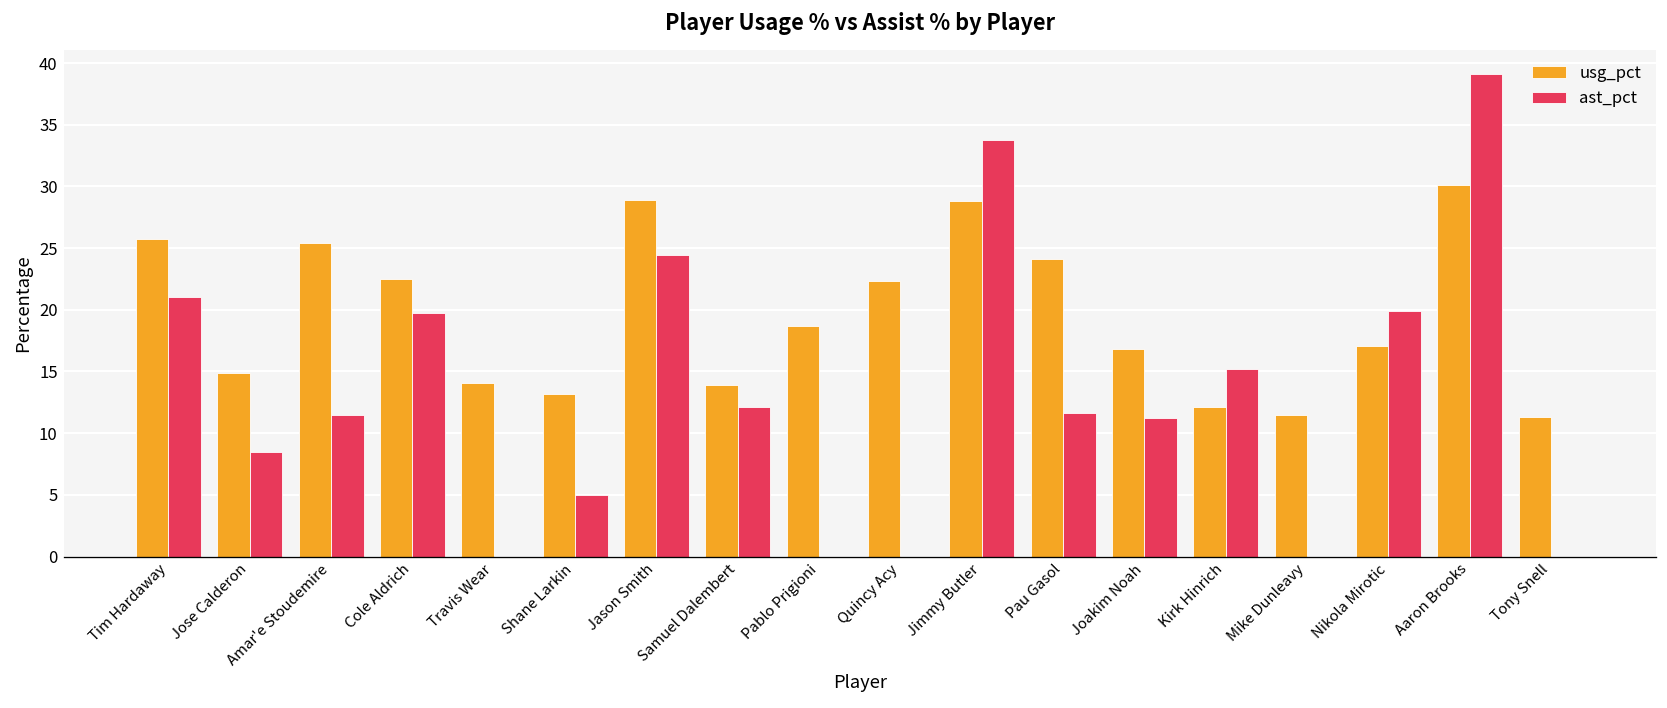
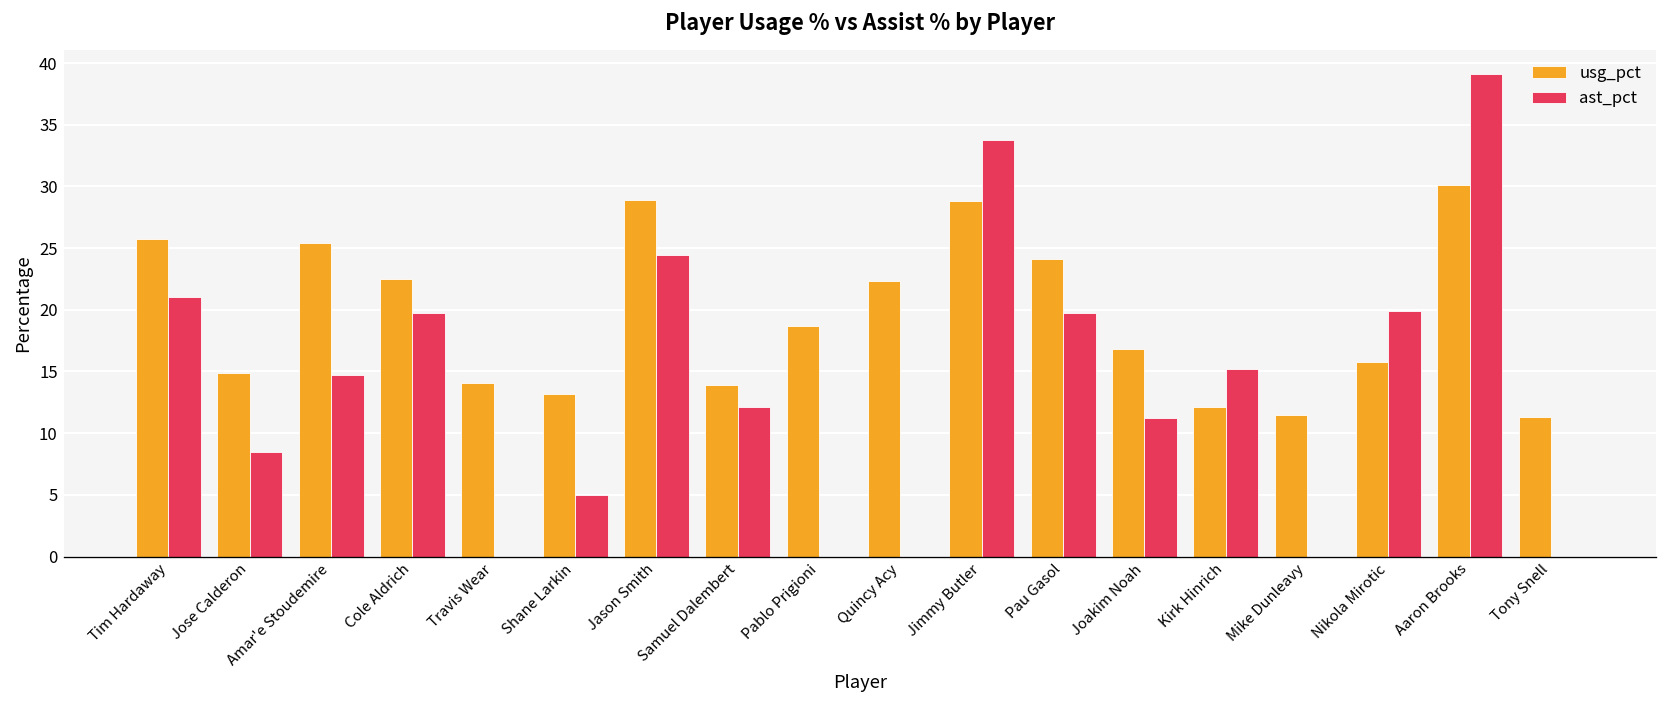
  {
    "usg_pct": {
      "Tim Hardaway": 25.7,
      "Jose Calderon": 14.9,
      "Amar'e Stoudemire": 25.4,
      "Cole Aldrich": 22.5,
      "Travis Wear": 14.1,
      "Shane Larkin": 13.2,
      "Jason Smith": 28.9,
      "Samuel Dalembert": 13.9,
      "Pablo Prigioni": 18.7,
      "Quincy Acy": 22.3,
      "Jimmy Butler": 28.8,
      "Pau Gasol": 24.1,
      "Joakim Noah": 16.8,
      "Kirk Hinrich": 12.1,
      "Mike Dunleavy": 11.5,
-     "Nikola Mirotic": 17.1,
+     "Nikola Mirotic": 15.8,
      "Aaron Brooks": 30.1,
      "Tony Snell": 11.3
    },
    "ast_pct": {
      "Tim Hardaway": 21.0,
      "Jose Calderon": 8.5,
-     "Amar'e Stoudemire": 11.5,
+     "Amar'e Stoudemire": 14.7,
      "Cole Aldrich": 19.7,
      "Travis Wear": 0.0,
      "Shane Larkin": 5.0,
      "Jason Smith": 24.4,
      "Samuel Dalembert": 12.1,
      "Pablo Prigioni": 0.0,
      "Quincy Acy": 0.0,
      "Jimmy Butler": 33.8,
-     "Pau Gasol": 11.6,
+     "Pau Gasol": 19.7,
      "Joakim Noah": 11.2,
      "Kirk Hinrich": 15.2,
      "Mike Dunleavy": 0.0,
      "Nikola Mirotic": 19.9,
      "Aaron Brooks": 39.1,
      "Tony Snell": 0.0
    }
  }
